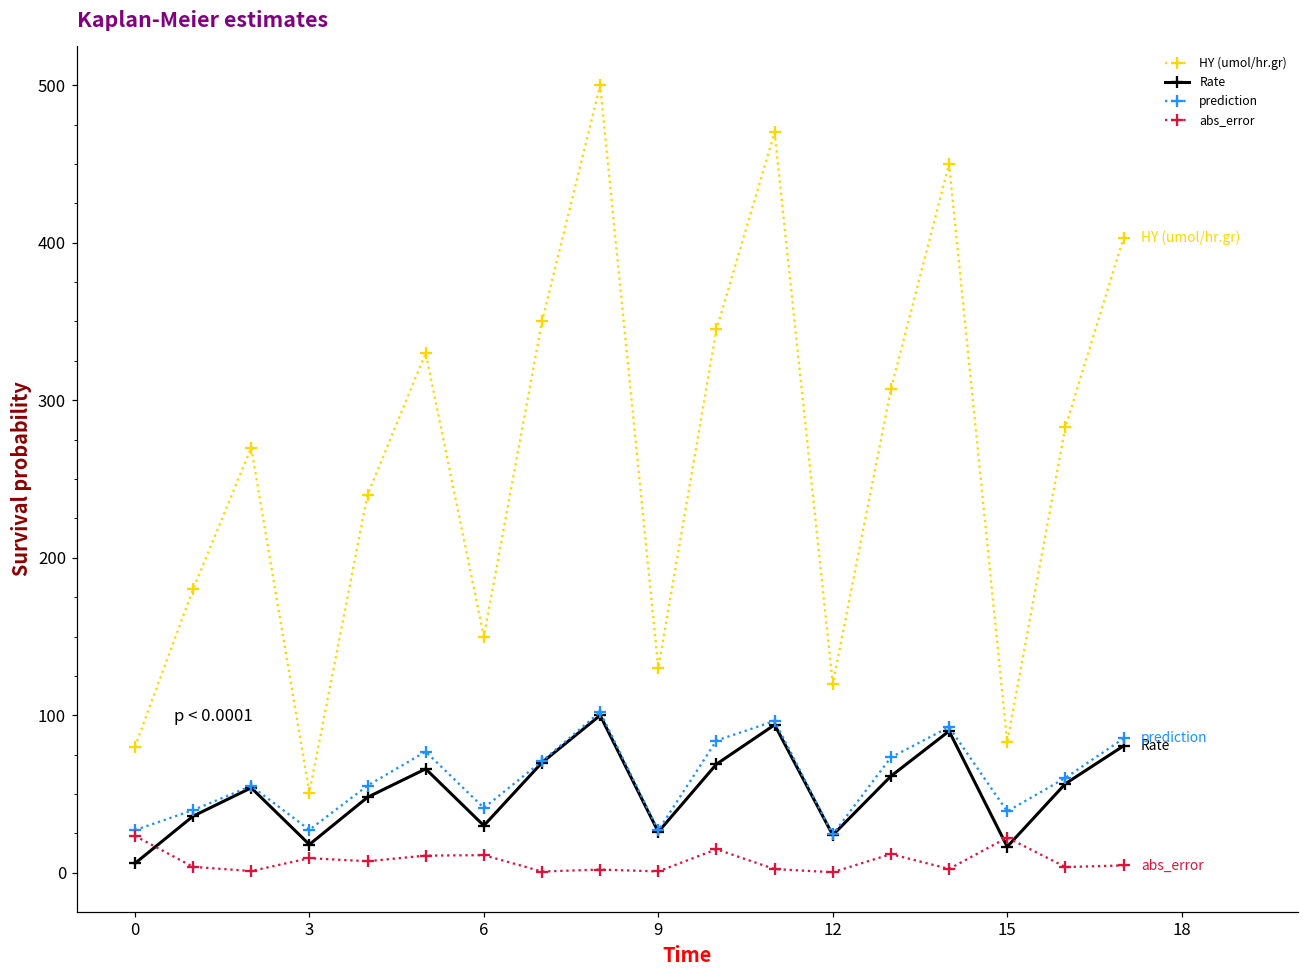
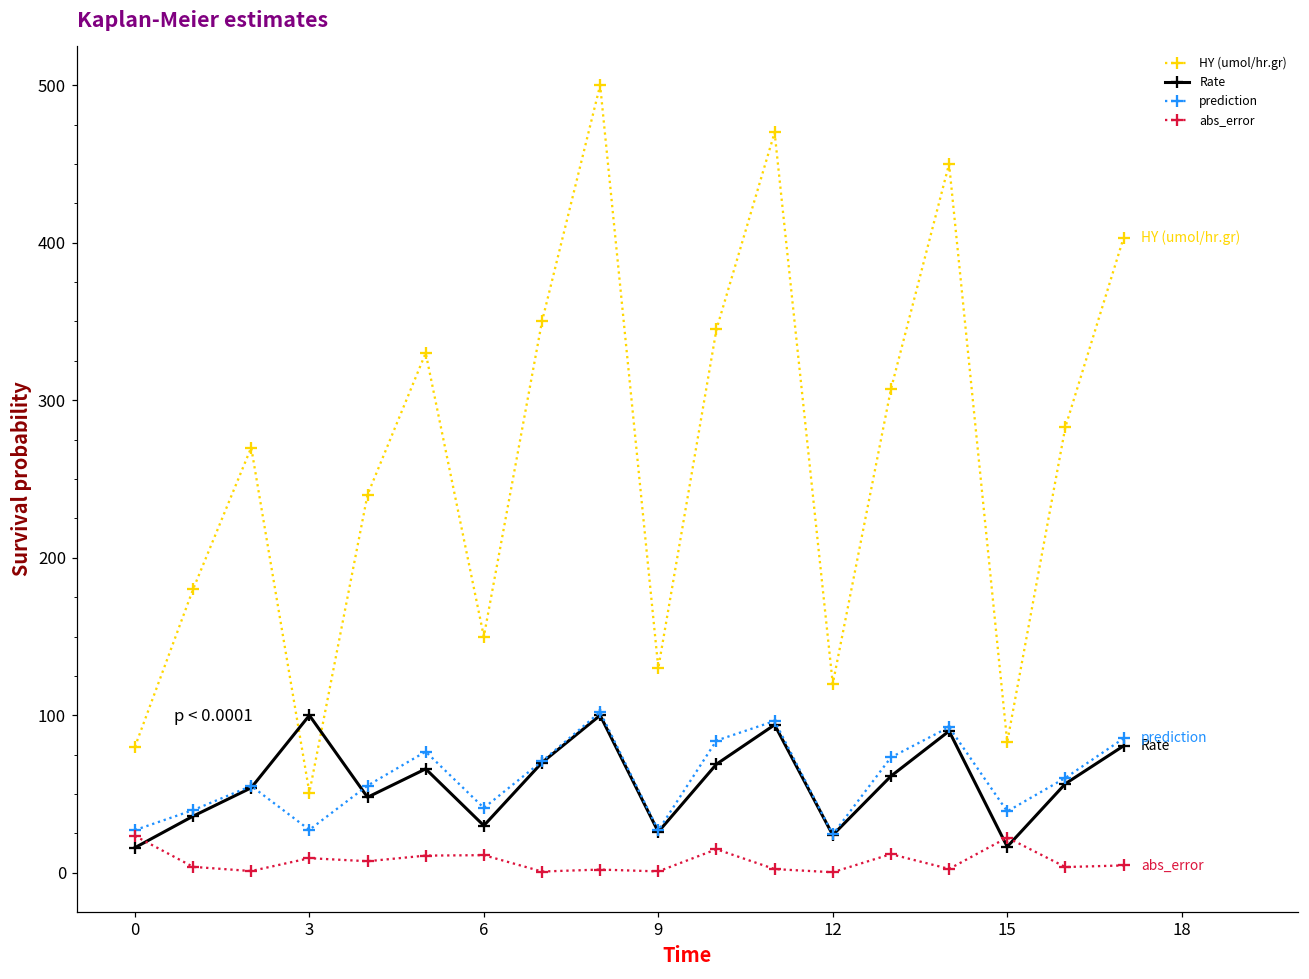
  {
    "HY (umol/hr.gr)": {
      "0": 80,
      "3": 51,
      "6": 150,
      "9": 130,
      "12": 120,
      "15": 83
    },
    "Rate": {
-     "0": 6,
-     "3": 18,
+     "0": 16,
+     "3": 100,
      "6": 30,
      "15": 17
    },
    "prediction": {
      "0": 27,
      "3": 27,
      "6": 41,
      "15": 39
    },
    "abs_error": {
      "0": 23,
      "3": 9,
      "6": 11,
      "9": 1,
      "12": 0,
      "15": 22
    }
  }
